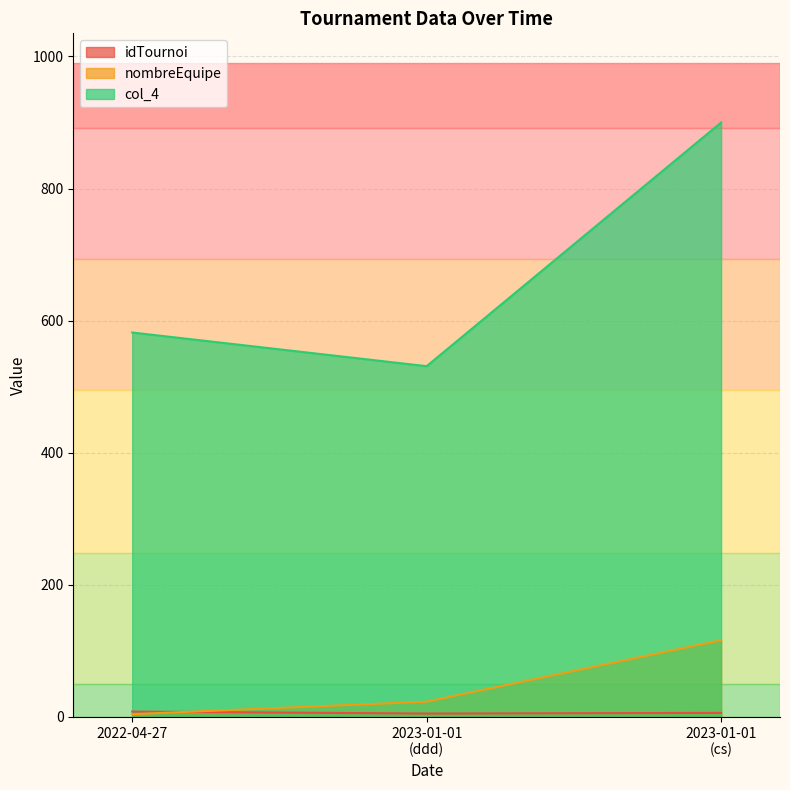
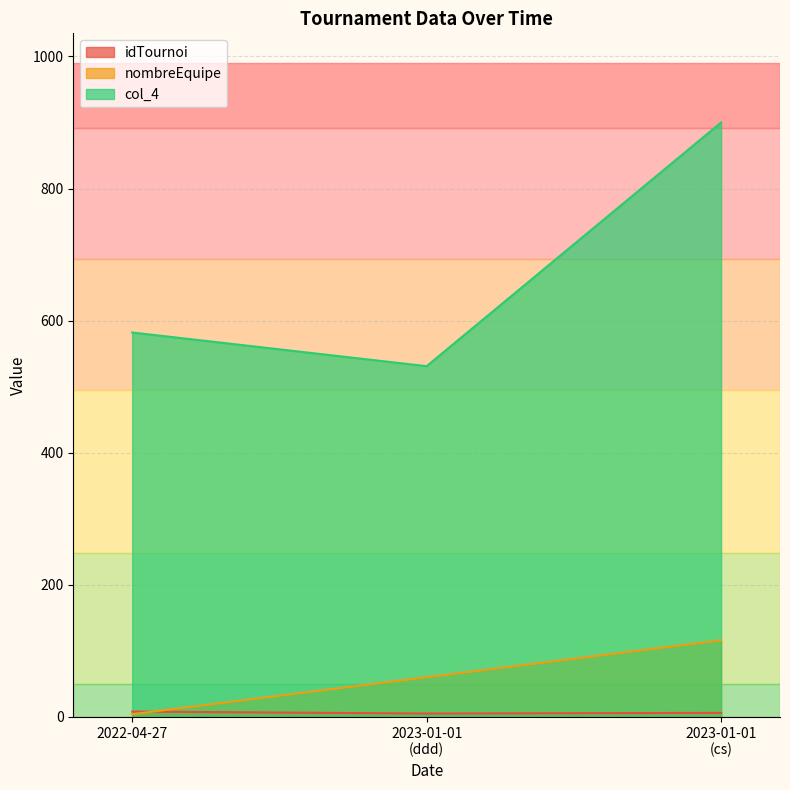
  {
    "idTournoi": {
      "2022-04-27": 10,
      "2023-01-01 (ddd)": 10,
      "2023-01-01 (cs)": 10
    },
    "nombreEquipe": {
      "2022-04-27": 0,
-     "2023-01-01 (ddd)": 20,
+     "2023-01-01 (ddd)": 60,
      "2023-01-01 (cs)": 120
    },
    "col_4": {
      "2022-04-27": 580,
      "2023-01-01 (ddd)": 530,
      "2023-01-01 (cs)": 900
    }
  }
